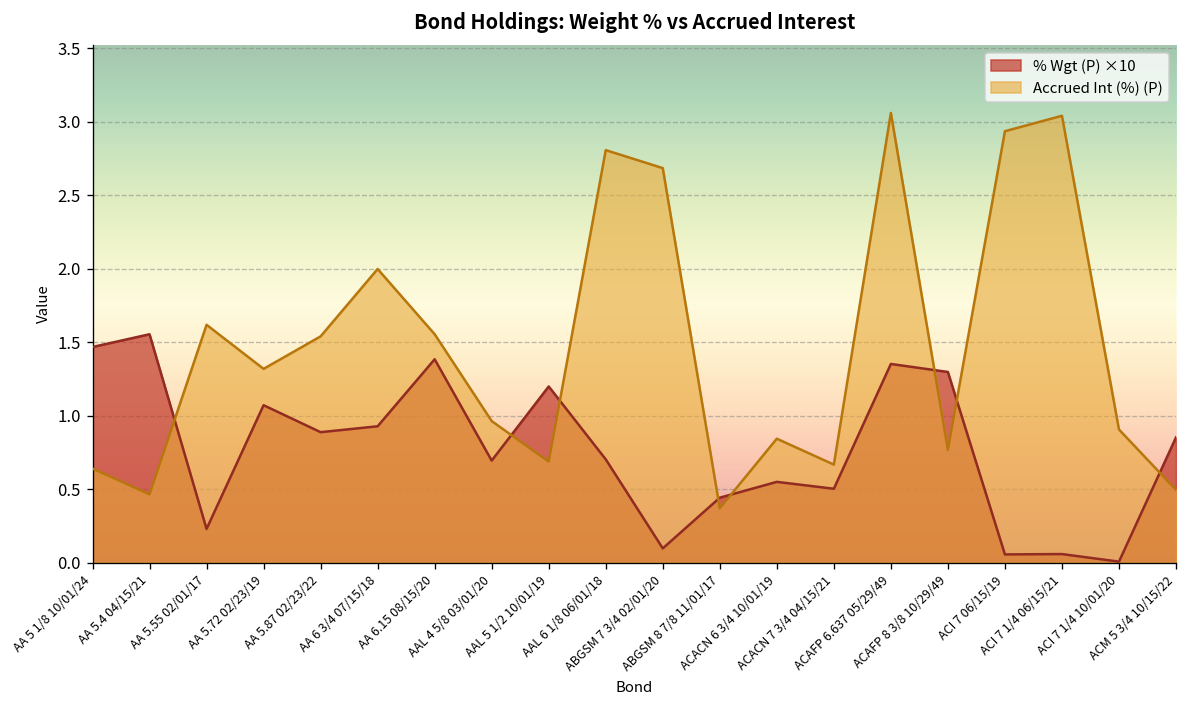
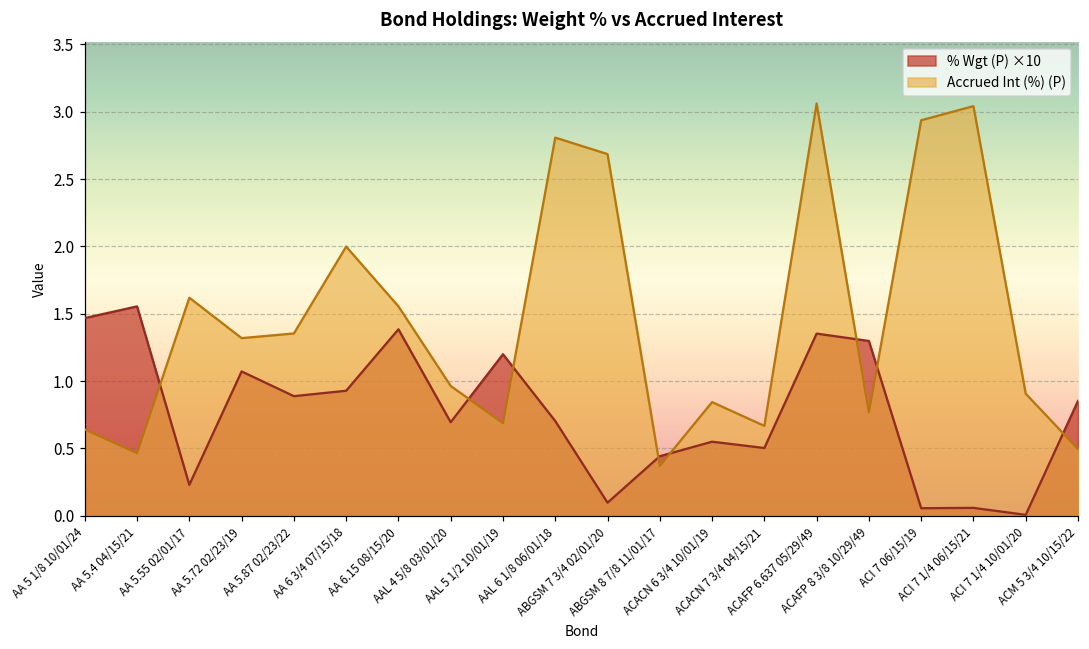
  {
    "% Wgt (P) ×10": {
      "AA 5 1/8 10/01/24": 1.47,
      "AA 5.4 04/15/21": 1.55,
      "AA 5.55 02/01/17": 0.23,
      "AA 5.72 02/23/19": 1.07,
      "AA 5.87 02/23/22": 0.89,
      "AA 6 3/4 07/15/18": 0.93,
      "AA 6.15 08/15/20": 1.38,
      "AAL 4 5/8 03/01/20": 0.69,
      "AAL 5 1/2 10/01/19": 1.20,
      "AAL 6 1/8 06/01/18": 0.70,
      "ABGSM 7 3/4 02/01/20": 0.10,
      "ABGSM 8 7/8 11/01/17": 0.44,
      "ACACN 6 3/4 10/01/19": 0.55,
      "ACACN 7 3/4 04/15/21": 0.50,
      "ACAFP 6.637 05/29/49": 1.35,
      "ACAFP 8 3/8 10/29/49": 1.30,
      "ACI 7 06/15/19": 0.06,
      "ACI 7 1/4 06/15/21": 0.06,
      "ACI 7 1/4 10/01/20": 0.01,
      "ACM 5 3/4 10/15/22": 0.85
    },
    "Accrued Int (%) (P)": {
      "AA 5 1/8 10/01/24": 0.64,
      "AA 5.4 04/15/21": 0.47,
      "AA 5.55 02/01/17": 1.62,
      "AA 5.72 02/23/19": 1.32,
-     "AA 5.87 02/23/22": 1.54,
+     "AA 5.87 02/23/22": 1.35,
      "AA 6 3/4 07/15/18": 2.00,
      "AA 6.15 08/15/20": 1.55,
      "AAL 4 5/8 03/01/20": 0.96,
      "AAL 5 1/2 10/01/19": 0.69,
      "AAL 6 1/8 06/01/18": 2.81,
      "ABGSM 7 3/4 02/01/20": 2.68,
      "ABGSM 8 7/8 11/01/17": 0.37,
      "ACACN 6 3/4 10/01/19": 0.84,
      "ACACN 7 3/4 04/15/21": 0.67,
      "ACAFP 6.637 05/29/49": 3.06,
      "ACAFP 8 3/8 10/29/49": 0.77,
      "ACI 7 06/15/19": 2.94,
      "ACI 7 1/4 06/15/21": 3.04,
      "ACI 7 1/4 10/01/20": 0.91,
      "ACM 5 3/4 10/15/22": 0.50
    }
  }
